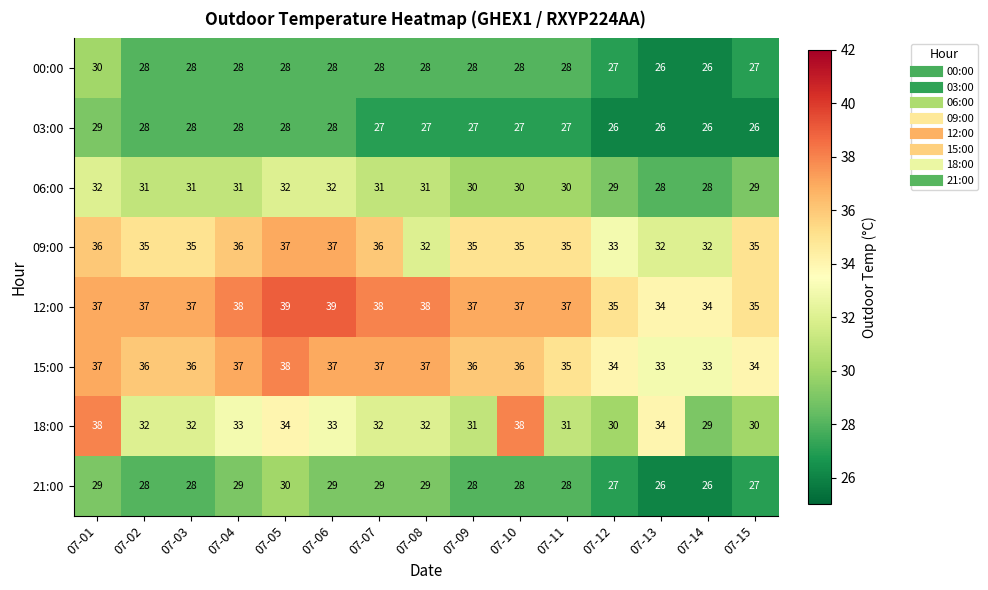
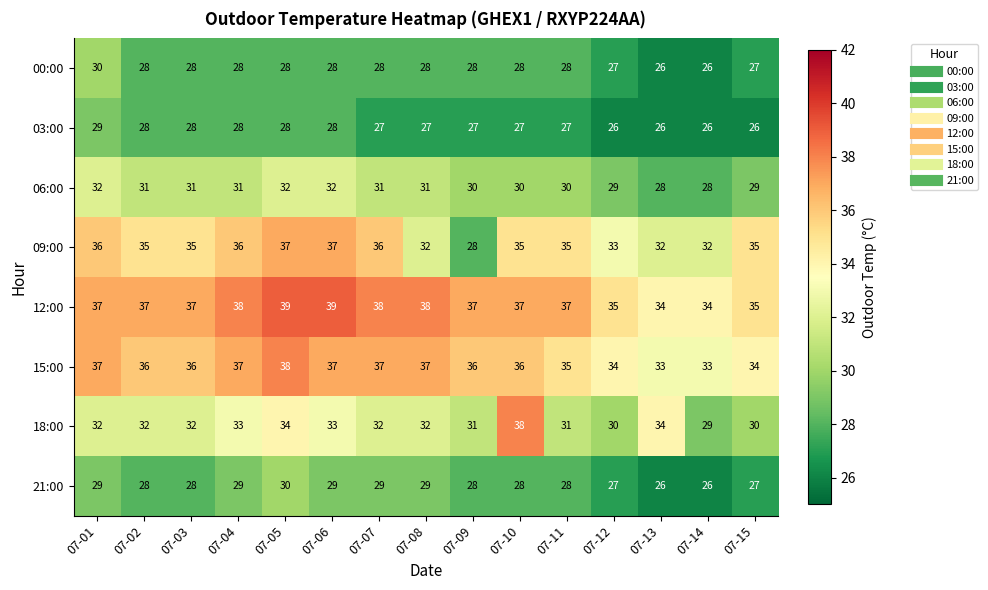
  {
    "00:00": {
      "07-01": 30,
      "07-02": 28,
      "07-03": 28,
      "07-04": 28,
      "07-05": 28,
      "07-06": 28,
      "07-07": 28,
      "07-08": 28,
      "07-09": 28,
      "07-10": 28,
      "07-11": 28,
      "07-12": 27,
      "07-13": 26,
      "07-14": 26,
      "07-15": 27
    },
    "03:00": {
      "07-01": 29,
      "07-02": 28,
      "07-03": 28,
      "07-04": 28,
      "07-05": 28,
      "07-06": 28,
      "07-07": 27,
      "07-08": 27,
      "07-09": 27,
      "07-10": 27,
      "07-11": 27,
      "07-12": 26,
      "07-13": 26,
      "07-14": 26,
      "07-15": 26
    },
    "06:00": {
      "07-01": 32,
      "07-02": 31,
      "07-03": 31,
      "07-04": 31,
      "07-05": 32,
      "07-06": 32,
      "07-07": 31,
      "07-08": 31,
      "07-09": 30,
      "07-10": 30,
      "07-11": 30,
      "07-12": 29,
      "07-13": 28,
      "07-14": 28,
      "07-15": 29
    },
    "09:00": {
      "07-01": 36,
      "07-02": 35,
      "07-03": 35,
      "07-04": 36,
      "07-05": 37,
      "07-06": 37,
      "07-07": 36,
      "07-08": 32,
-     "07-09": 35,
+     "07-09": 28,
      "07-10": 35,
      "07-11": 35,
      "07-12": 33,
      "07-13": 32,
      "07-14": 32,
      "07-15": 35
    },
    "12:00": {
      "07-01": 37,
      "07-02": 37,
      "07-03": 37,
      "07-04": 38,
      "07-05": 39,
      "07-06": 39,
      "07-07": 38,
      "07-08": 38,
      "07-09": 37,
      "07-10": 37,
      "07-11": 37,
      "07-12": 35,
      "07-13": 34,
      "07-14": 34,
      "07-15": 35
    },
    "15:00": {
      "07-01": 37,
      "07-02": 36,
      "07-03": 36,
      "07-04": 37,
      "07-05": 38,
      "07-06": 37,
      "07-07": 37,
      "07-08": 37,
      "07-09": 36,
      "07-10": 36,
      "07-11": 35,
      "07-12": 34,
      "07-13": 33,
      "07-14": 33,
      "07-15": 34
    },
    "18:00": {
-     "07-01": 38,
+     "07-01": 32,
      "07-02": 32,
      "07-03": 32,
      "07-04": 33,
      "07-05": 34,
      "07-06": 33,
      "07-07": 32,
      "07-08": 32,
      "07-09": 31,
      "07-10": 38,
      "07-11": 31,
      "07-12": 30,
      "07-13": 34,
      "07-14": 29,
      "07-15": 30
    },
    "21:00": {
      "07-01": 29,
      "07-02": 28,
      "07-03": 28,
      "07-04": 29,
      "07-05": 30,
      "07-06": 29,
      "07-07": 29,
      "07-08": 29,
      "07-09": 28,
      "07-10": 28,
      "07-11": 28,
      "07-12": 27,
      "07-13": 26,
      "07-14": 26,
      "07-15": 27
    }
  }
